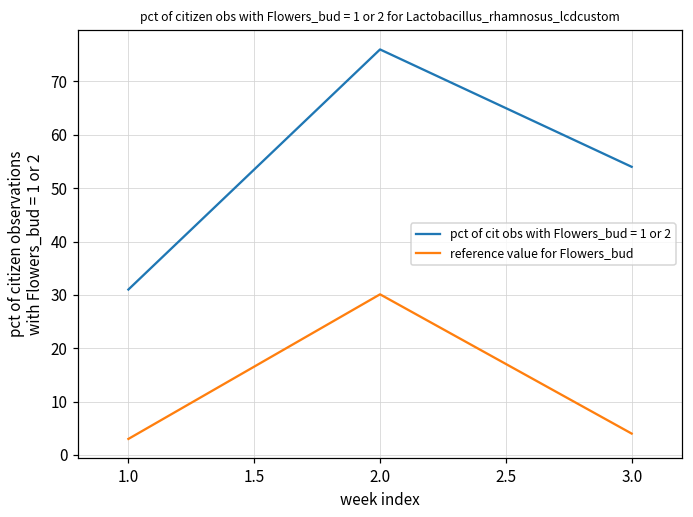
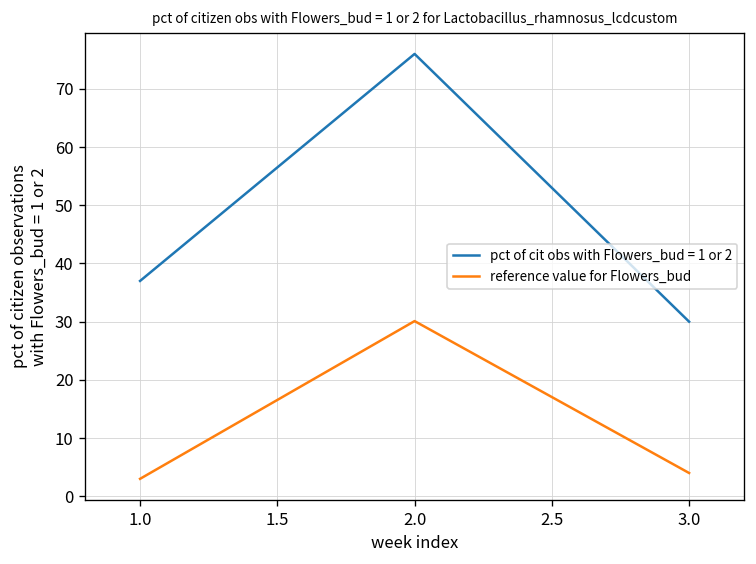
  {
    "pct of cit obs with Flowers_bud = 1 or 2": {
-     "1.0": 31,
+     "1.0": 37,
      "2.0": 76,
-     "3.0": 54
+     "3.0": 30
    },
    "reference value for Flowers_bud": {
      "1.0": 3,
      "2.0": 30,
      "3.0": 4
    }
  }
